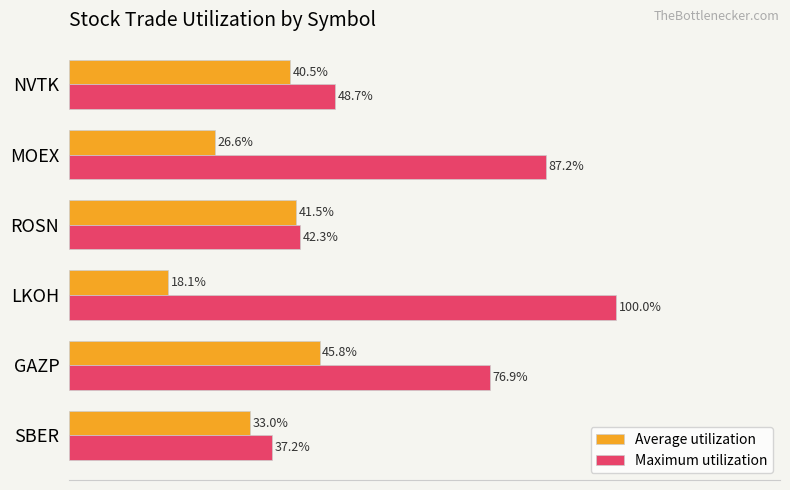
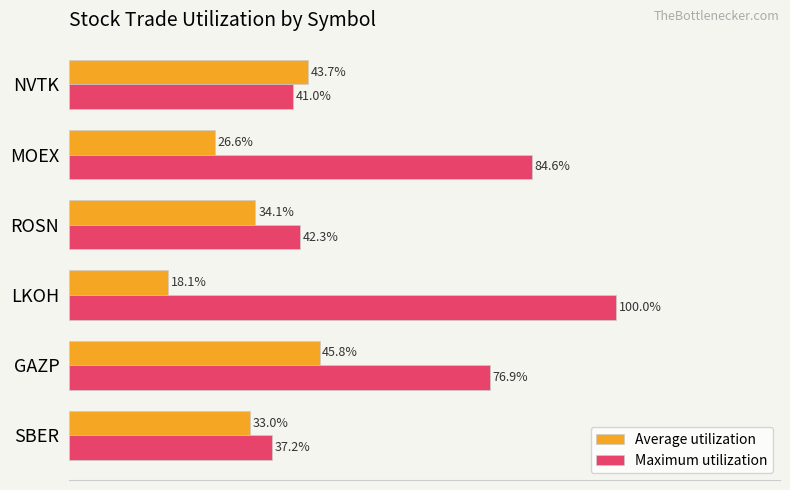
  {
    "Average utilization": {
-     "NVTK": "40.5%",
+     "NVTK": "43.7%",
      "MOEX": "26.6%",
-     "ROSN": "41.5%",
+     "ROSN": "34.1%",
      "LKOH": "18.1%",
      "GAZP": "45.8%",
      "SBER": "33.0%"
    },
    "Maximum utilization": {
-     "NVTK": "48.7%",
-     "MOEX": "87.2%",
+     "NVTK": "41.0%",
+     "MOEX": "84.6%",
      "ROSN": "42.3%",
      "LKOH": "100.0%",
      "GAZP": "76.9%",
      "SBER": "37.2%"
    }
  }
